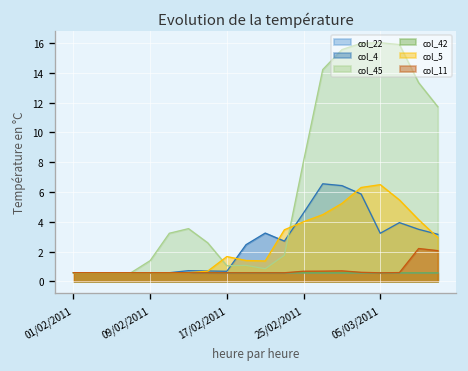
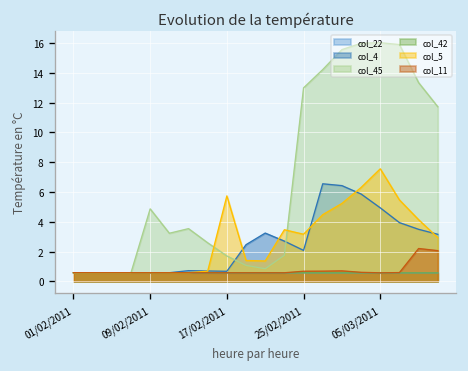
  {
    "col_4": {
-     "25/02/2011": 4.6,
-     "05/03/2011": 3.2
+     "25/02/2011": 2.1,
+     "05/03/2011": 4.9
    },
    "col_45": {
-     "09/02/2011": 1.4,
-     "17/02/2011": 1.1,
-     "25/02/2011": 8.1
+     "09/02/2011": 4.9,
+     "17/02/2011": 1.7,
+     "25/02/2011": 13.0
    },
    "col_5": {
-     "17/02/2011": 1.7,
-     "25/02/2011": 4.0,
-     "05/03/2011": 6.5
+     "17/02/2011": 5.7,
+     "25/02/2011": 3.2,
+     "05/03/2011": 7.6
    }
  }
